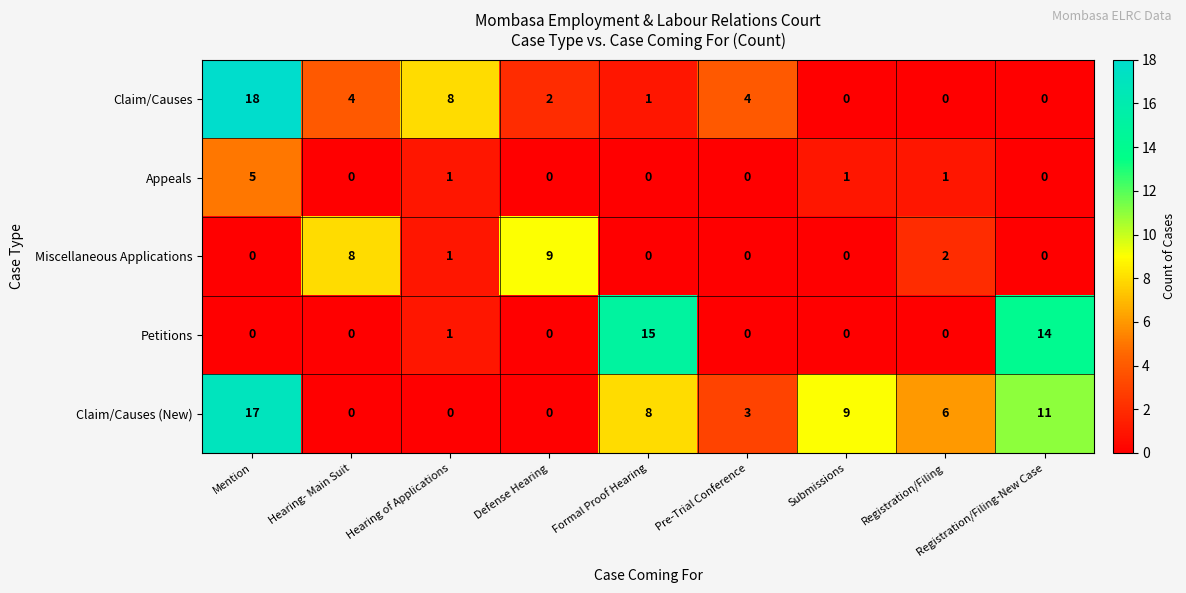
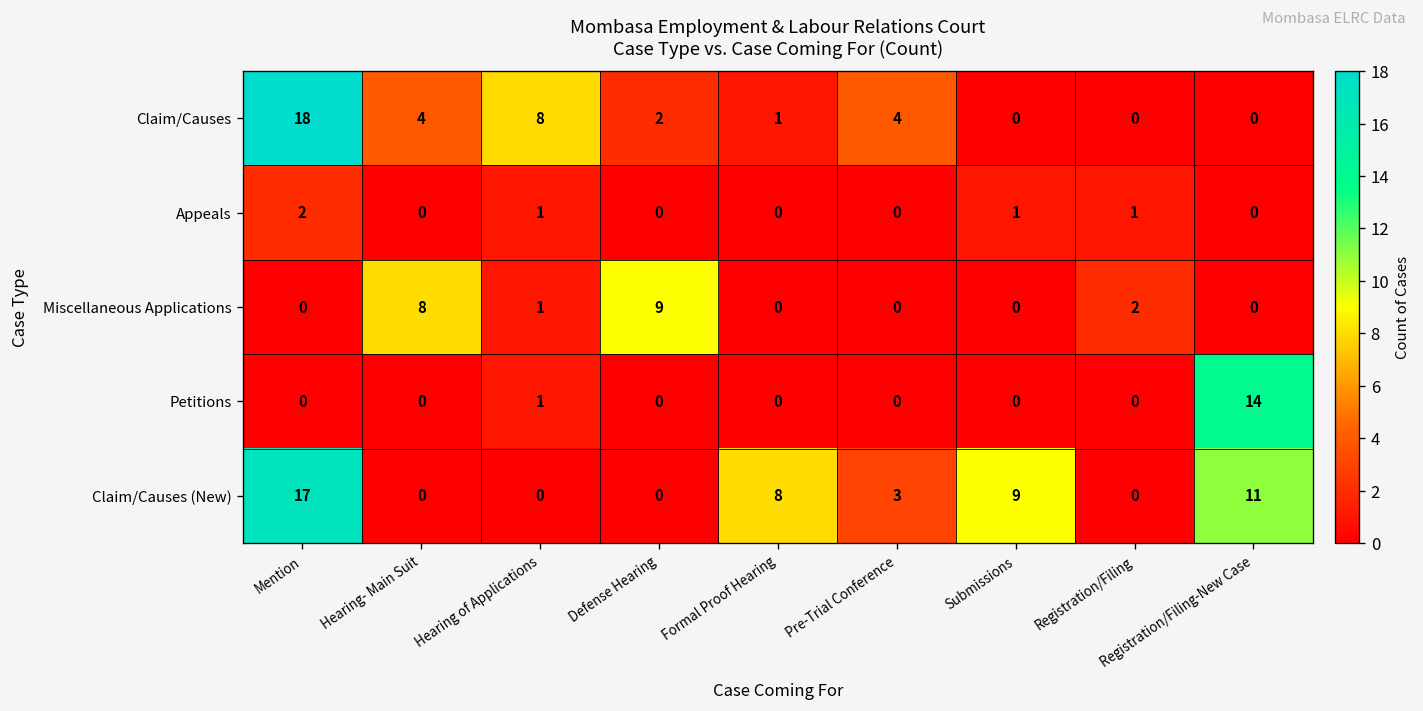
  {
    "Claim/Causes": {
      "Mention": 18,
      "Hearing- Main Suit": 4,
      "Hearing of Applications": 8,
      "Defense Hearing": 2,
      "Formal Proof Hearing": 1,
      "Pre-Trial Conference": 4,
      "Submissions": 0,
      "Registration/Filing": 0,
      "Registration/Filing-New Case": 0
    },
    "Appeals": {
-     "Mention": 5,
+     "Mention": 2,
      "Hearing- Main Suit": 0,
      "Hearing of Applications": 1,
      "Defense Hearing": 0,
      "Formal Proof Hearing": 0,
      "Pre-Trial Conference": 0,
      "Submissions": 1,
      "Registration/Filing": 1,
      "Registration/Filing-New Case": 0
    },
    "Miscellaneous Applications": {
      "Mention": 0,
      "Hearing- Main Suit": 8,
      "Hearing of Applications": 1,
      "Defense Hearing": 9,
      "Formal Proof Hearing": 0,
      "Pre-Trial Conference": 0,
      "Submissions": 0,
      "Registration/Filing": 2,
      "Registration/Filing-New Case": 0
    },
    "Petitions": {
      "Mention": 0,
      "Hearing- Main Suit": 0,
      "Hearing of Applications": 1,
      "Defense Hearing": 0,
-     "Formal Proof Hearing": 15,
+     "Formal Proof Hearing": 0,
      "Pre-Trial Conference": 0,
      "Submissions": 0,
      "Registration/Filing": 0,
      "Registration/Filing-New Case": 14
    },
    "Claim/Causes (New)": {
      "Mention": 17,
      "Hearing- Main Suit": 0,
      "Hearing of Applications": 0,
      "Defense Hearing": 0,
      "Formal Proof Hearing": 8,
      "Pre-Trial Conference": 3,
      "Submissions": 9,
-     "Registration/Filing": 6,
+     "Registration/Filing": 0,
      "Registration/Filing-New Case": 11
    }
  }
